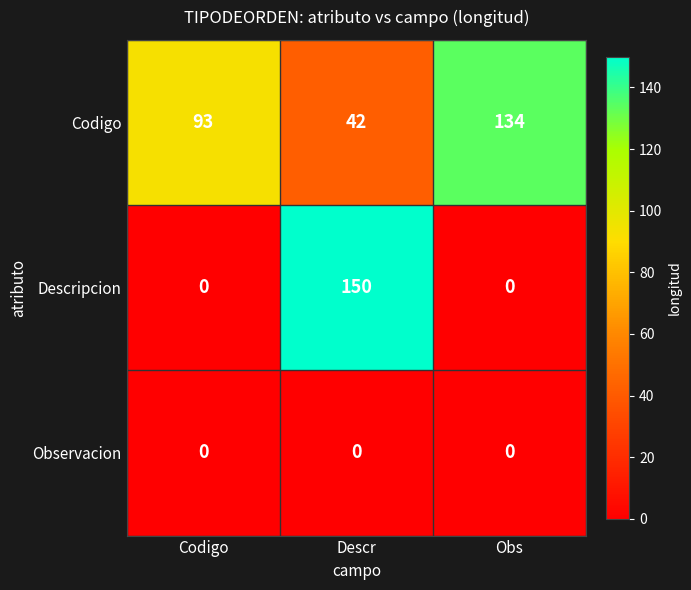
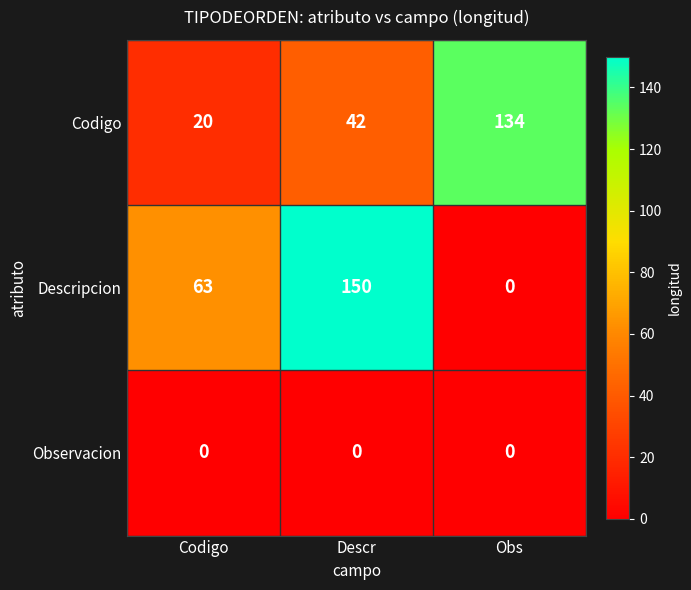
  {
    "Codigo": {
-     "Codigo": 93,
+     "Codigo": 20,
      "Descr": 42,
      "Obs": 134
    },
    "Descripcion": {
-     "Codigo": 0,
+     "Codigo": 63,
      "Descr": 150,
      "Obs": 0
    },
    "Observacion": {
      "Codigo": 0,
      "Descr": 0,
      "Obs": 0
    }
  }
